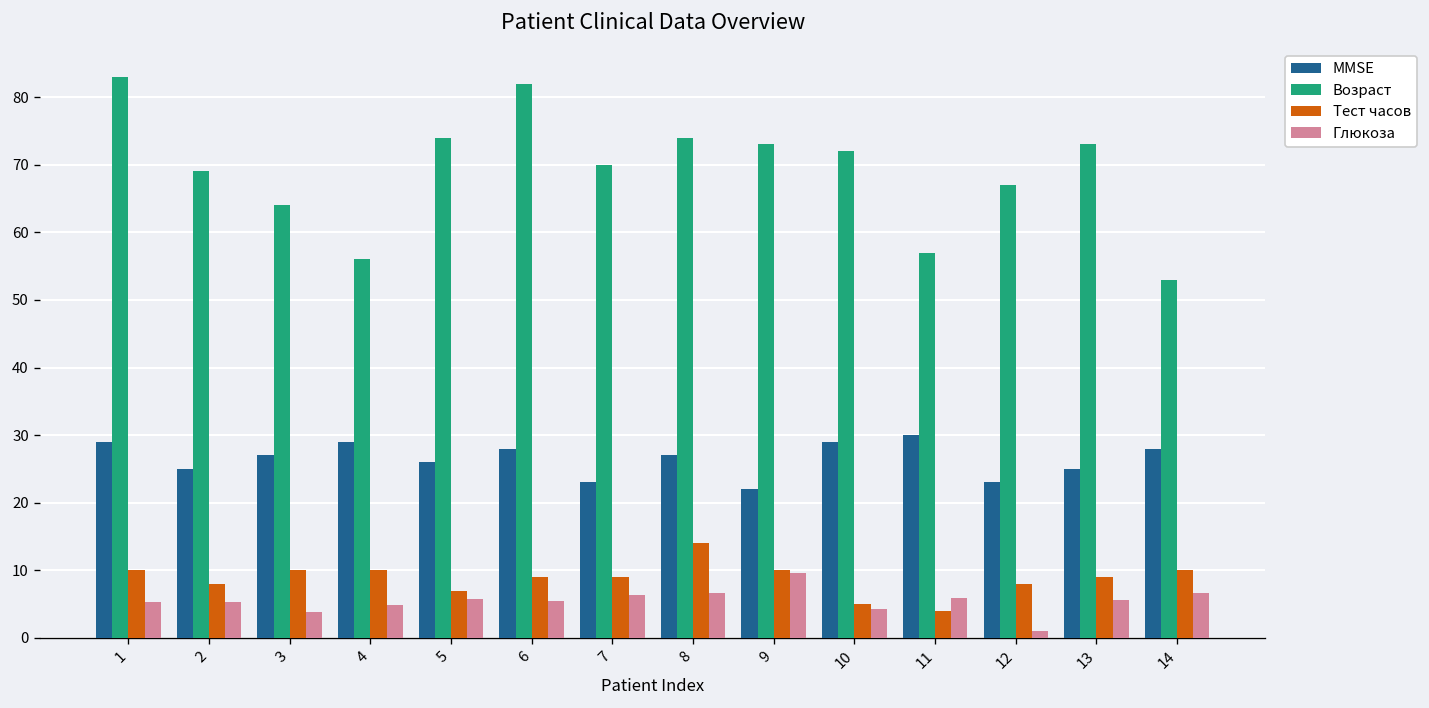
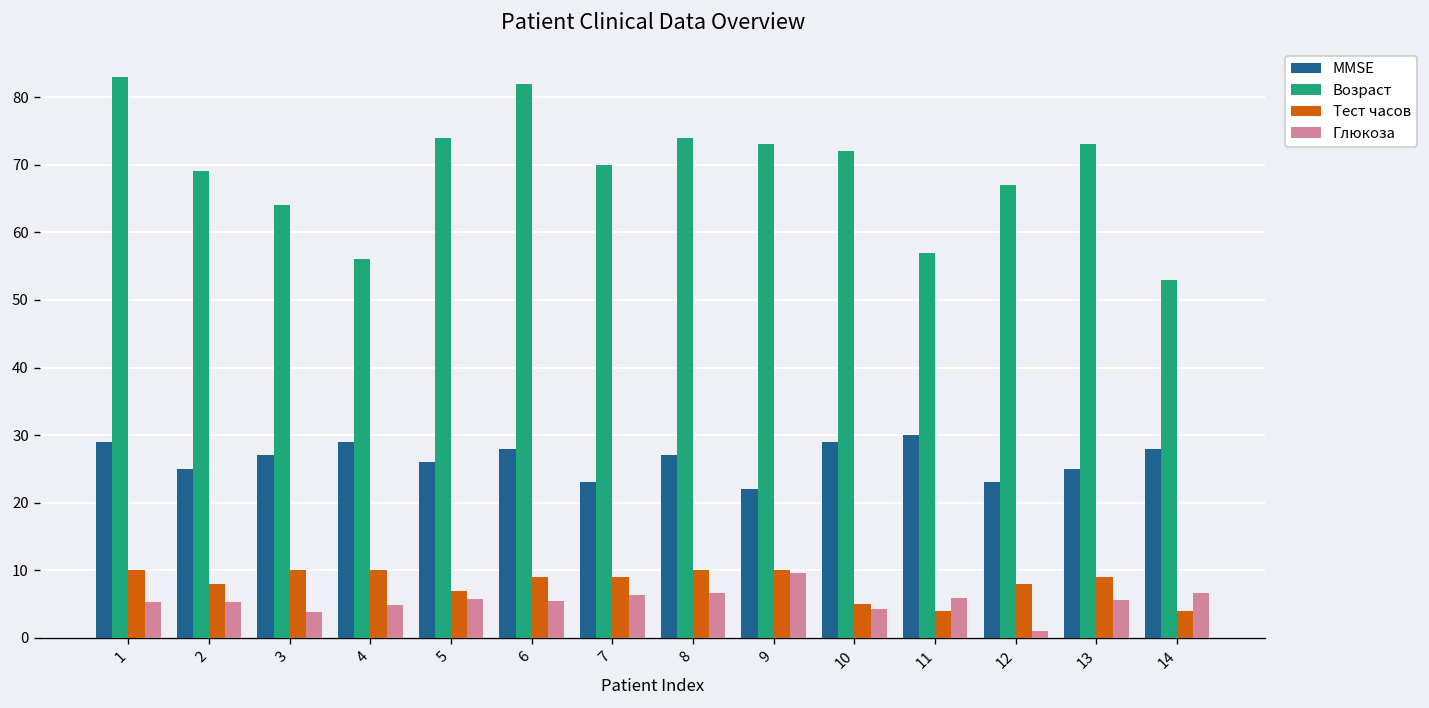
  {
    "MMSE": {
      "1": 29,
      "2": 25,
      "3": 27,
      "4": 29,
      "5": 26,
      "6": 28,
      "7": 23,
      "8": 27,
      "9": 22,
      "10": 29,
      "11": 30,
      "12": 23,
      "13": 25,
      "14": 28
    },
    "Возраст": {
      "1": 83,
      "2": 69,
      "3": 64,
      "4": 56,
      "5": 74,
      "6": 82,
      "7": 70,
      "8": 74,
      "9": 73,
      "10": 72,
      "11": 57,
      "12": 67,
      "13": 73,
      "14": 53
    },
    "Тест часов": {
      "1": 10,
      "2": 8,
      "3": 10,
      "4": 10,
      "5": 7,
      "6": 9,
      "7": 9,
-     "8": 14,
+     "8": 10,
      "9": 10,
      "10": 5,
      "11": 4,
      "12": 8,
      "13": 9,
-     "14": 10
+     "14": 4
    },
    "Глюкоза": {
      "1": 5,
      "2": 5,
      "3": 4,
      "4": 5,
      "5": 6,
      "6": 5,
      "7": 6,
      "8": 7,
      "9": 10,
      "10": 4,
      "11": 6,
      "12": 1,
      "13": 6,
      "14": 7
    }
  }
